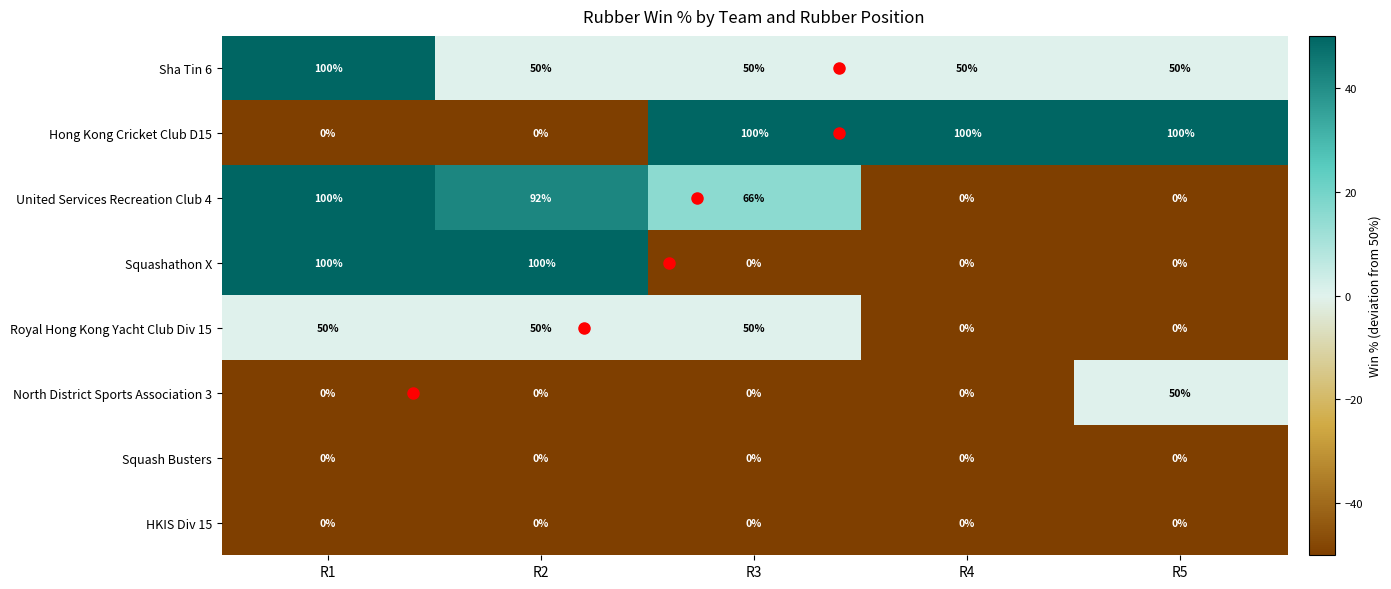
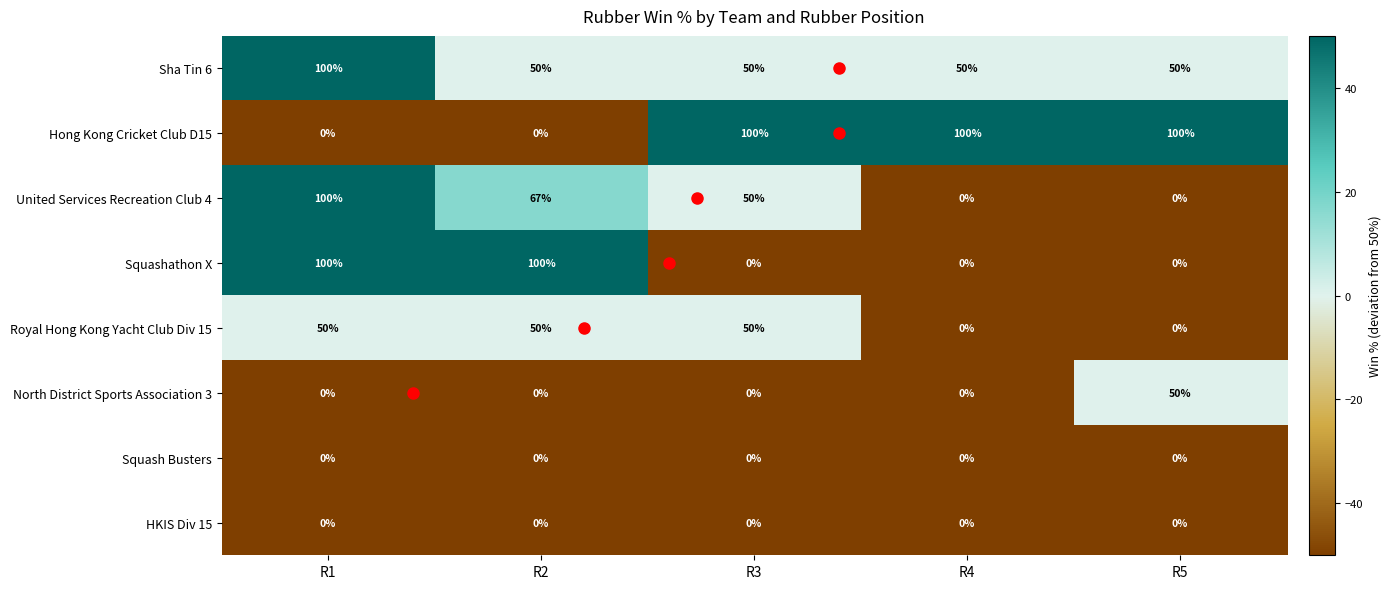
  {
    "Sha Tin 6": {
      "R1": "100%",
      "R2": "50%",
      "R3": "50%",
      "R4": "50%",
      "R5": "50%"
    },
    "Hong Kong Cricket Club D15": {
      "R1": "0%",
      "R2": "0%",
      "R3": "100%",
      "R4": "100%",
      "R5": "100%"
    },
    "United Services Recreation Club 4": {
      "R1": "100%",
-     "R2": "92%",
-     "R3": "66%",
+     "R2": "67%",
+     "R3": "50%",
      "R4": "0%",
      "R5": "0%"
    },
    "Squashathon X": {
      "R1": "100%",
      "R2": "100%",
      "R3": "0%",
      "R4": "0%",
      "R5": "0%"
    },
    "Royal Hong Kong Yacht Club Div 15": {
      "R1": "50%",
      "R2": "50%",
      "R3": "50%",
      "R4": "0%",
      "R5": "0%"
    },
    "North District Sports Association 3": {
      "R1": "0%",
      "R2": "0%",
      "R3": "0%",
      "R4": "0%",
      "R5": "50%"
    },
    "Squash Busters": {
      "R1": "0%",
      "R2": "0%",
      "R3": "0%",
      "R4": "0%",
      "R5": "0%"
    },
    "HKIS Div 15": {
      "R1": "0%",
      "R2": "0%",
      "R3": "0%",
      "R4": "0%",
      "R5": "0%"
    }
  }
